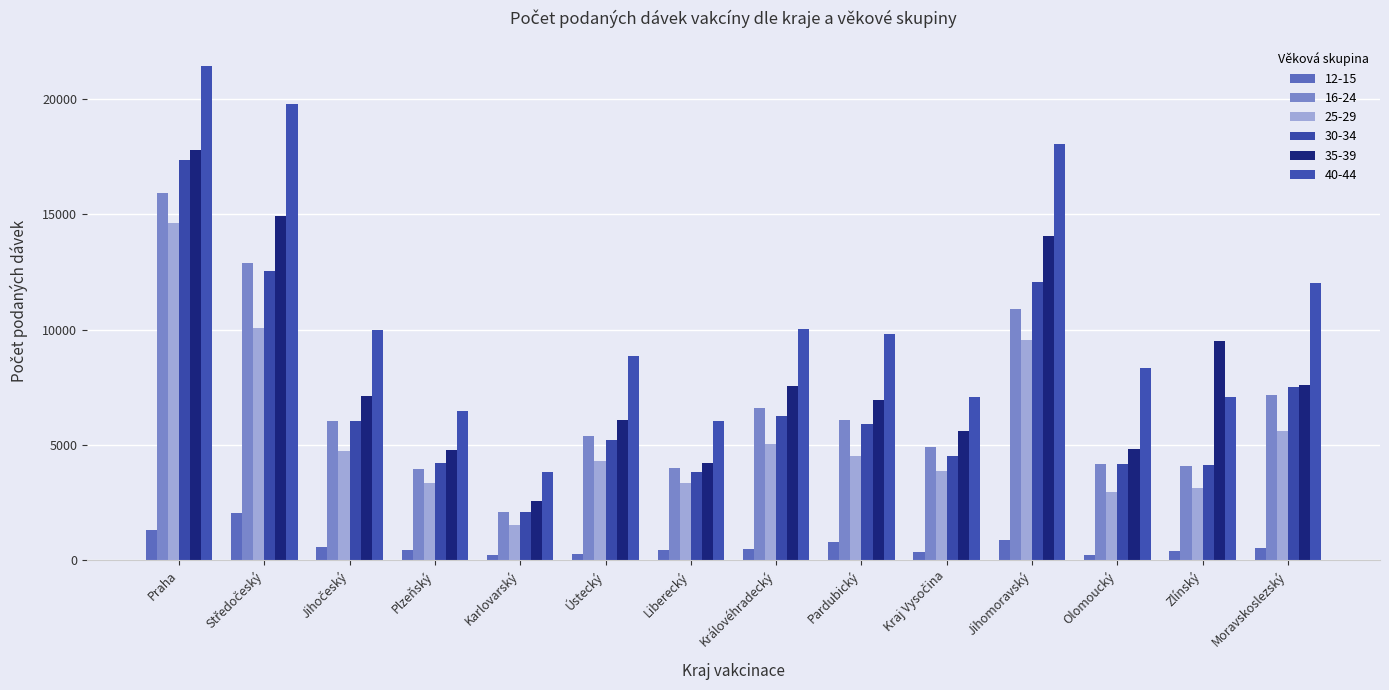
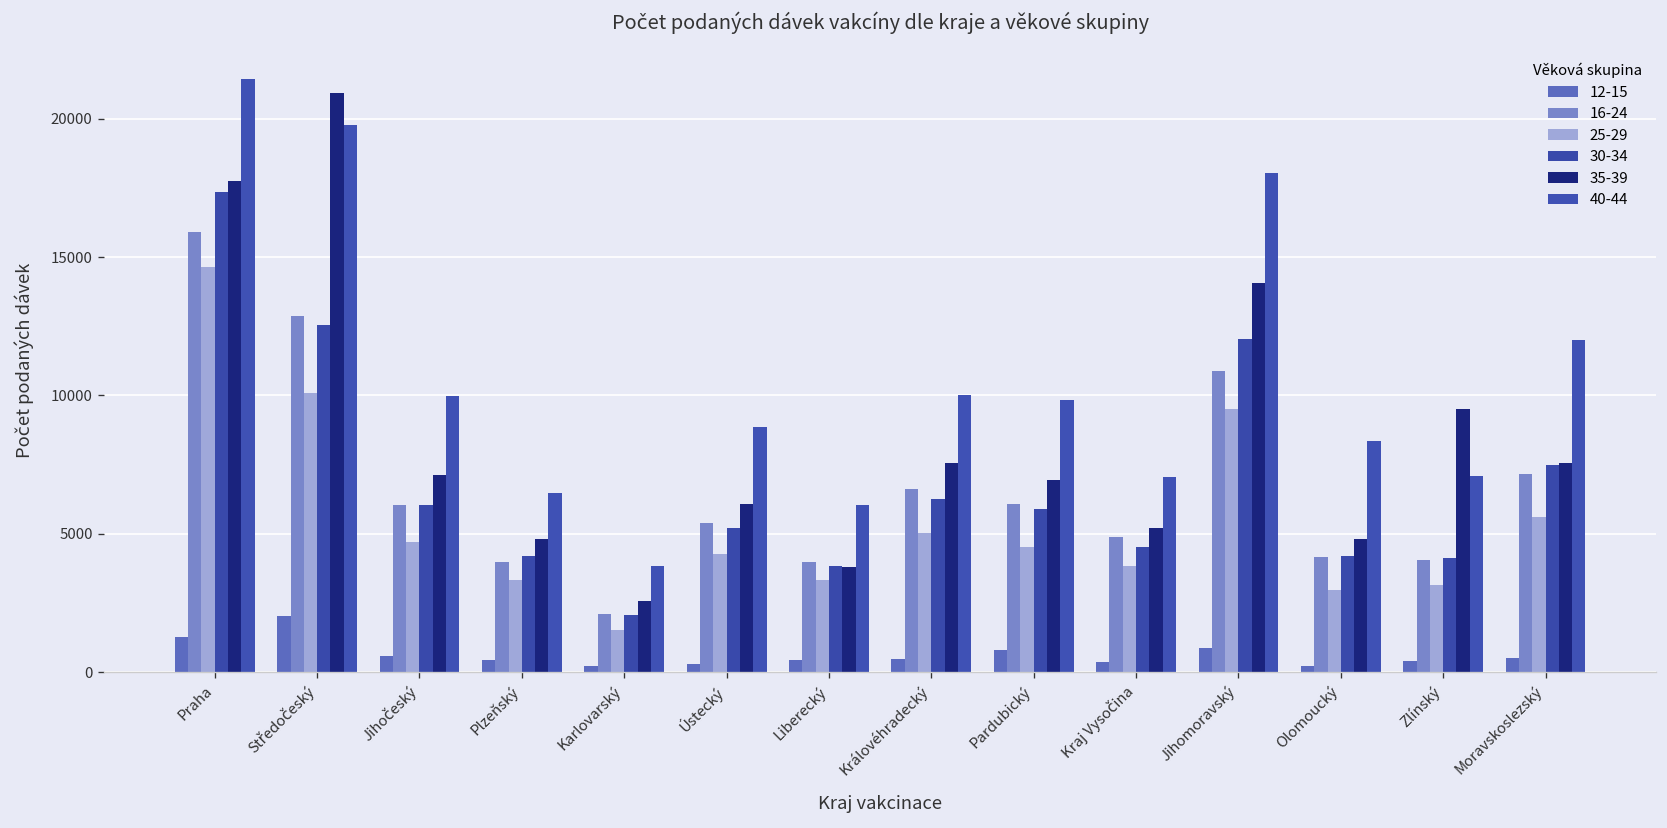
  {
    "35-39": {
      "Praha": 17800,
-     "Středočeský": 14900,
+     "Středočeský": 20900,
      "Jihočeský": 7100,
      "Plzeňský": 4800,
      "Karlovarský": 2600,
      "Ústecký": 6100,
-     "Liberecký": 4200,
+     "Liberecký": 3800,
      "Královéhradecký": 7500,
      "Pardubický": 6900,
-     "Kraj Vysočina": 5600,
+     "Kraj Vysočina": 5200,
      "Jihomoravský": 14100,
      "Olomoucký": 4800,
      "Zlínský": 9500,
      "Moravskoslezský": 7600
    }
  }
